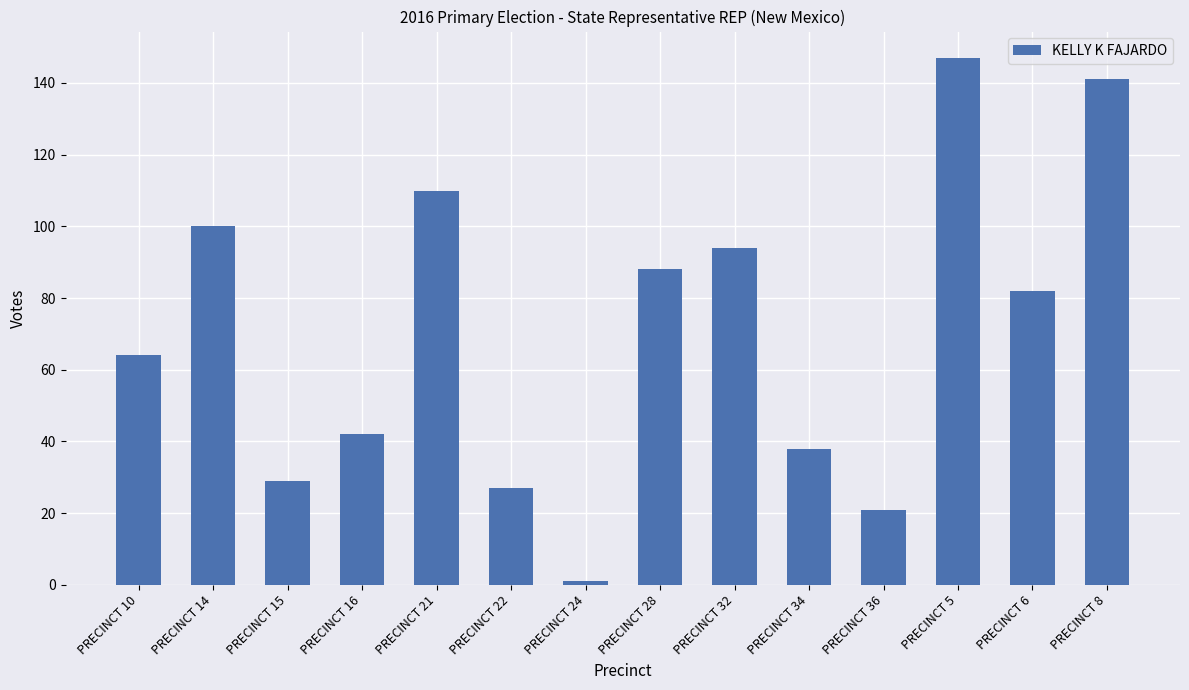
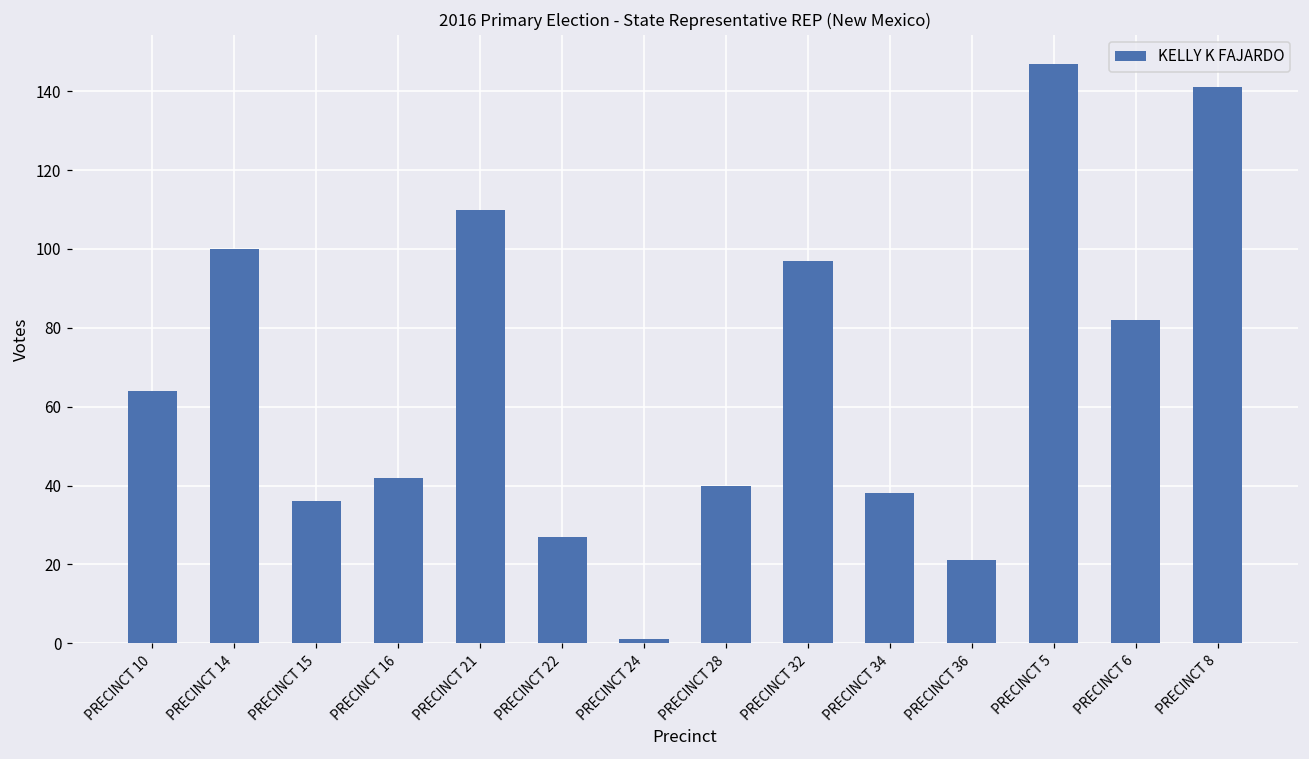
  {
    "PRECINCT 10": 64,
    "PRECINCT 14": 100,
-   "PRECINCT 15": 29,
+   "PRECINCT 15": 36,
    "PRECINCT 16": 42,
    "PRECINCT 21": 110,
    "PRECINCT 22": 27,
    "PRECINCT 24": 1,
-   "PRECINCT 28": 88,
-   "PRECINCT 32": 94,
+   "PRECINCT 28": 40,
+   "PRECINCT 32": 97,
    "PRECINCT 34": 38,
    "PRECINCT 36": 21,
    "PRECINCT 5": 147,
    "PRECINCT 6": 82,
    "PRECINCT 8": 141
  }
